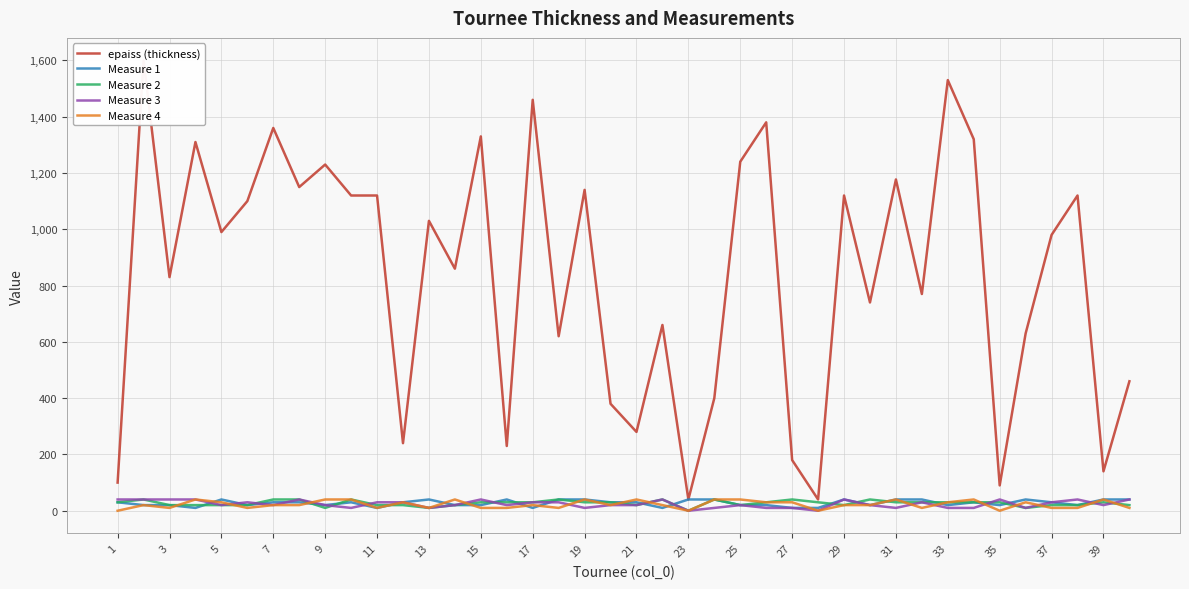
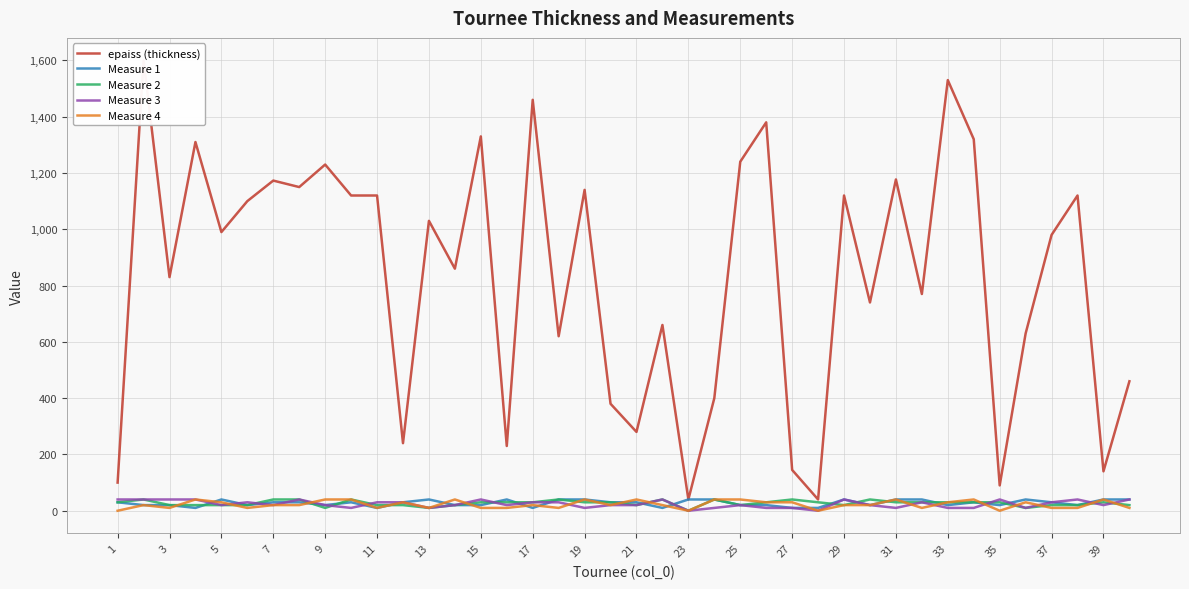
  {
    "epaiss (thickness)": {
      "1": "100",
      "3": "830",
      "5": "990",
-     "7": "1,360",
+     "7": "1,170",
      "9": "1,230",
      "11": "1,120",
      "13": "1,030",
      "15": "1,330",
      "17": "1,460",
      "19": "1,140",
      "21": "280",
      "25": "1,240",
-     "27": "180",
+     "27": "150",
      "29": "1,120",
      "31": "1,180",
      "33": "1,530",
      "35": "90",
      "37": "980",
      "39": "140"
    },
    "Measure 1": {
      "5": "40",
      "7": "30",
      "13": "40",
      "15": "20",
      "17": "10",
      "21": "30",
      "33": "20",
      "35": "20"
    },
    "Measure 2": {
      "7": "40",
      "9": "10",
      "11": "20",
      "15": "30",
      "19": "30",
      "27": "40",
      "31": "30",
      "35": "30",
      "37": "20",
      "39": "30"
    },
    "Measure 3": {
      "1": "40",
      "3": "40",
      "11": "30",
      "15": "40",
      "19": "10",
      "31": "10",
      "33": "10",
      "35": "40",
      "39": "20"
    },
    "Measure 4": {
      "1": "0",
      "3": "10",
      "5": "30",
      "9": "40",
      "15": "10",
      "17": "20",
      "21": "40",
      "25": "40",
      "27": "30",
      "35": "0",
      "37": "10"
    }
  }
